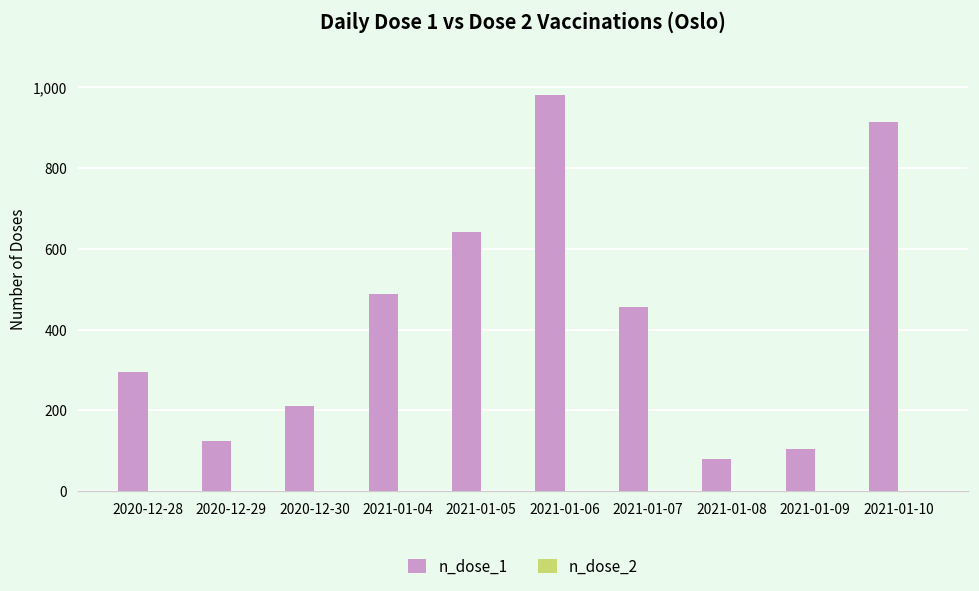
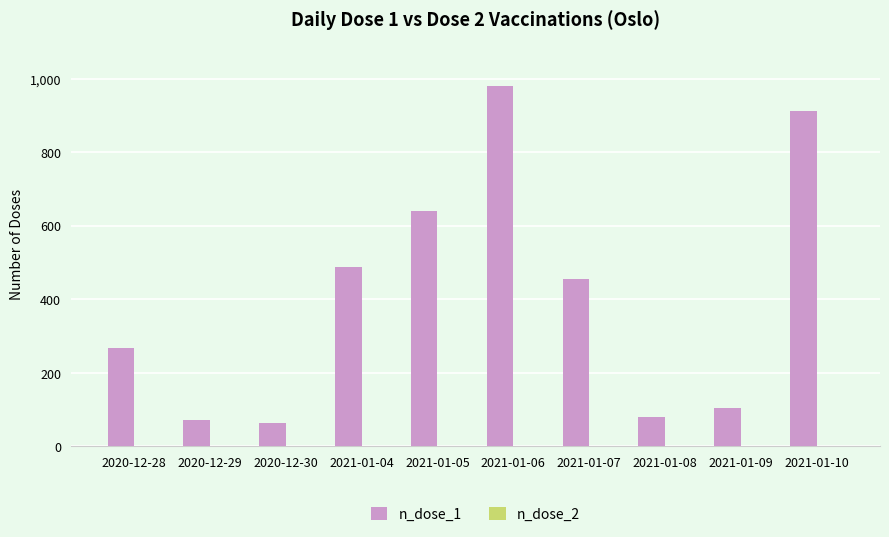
  {
    "n_dose_1": {
-     "2020-12-28": 300,
-     "2020-12-29": 120,
-     "2020-12-30": 210,
+     "2020-12-28": 270,
+     "2020-12-29": 70,
+     "2020-12-30": 70,
      "2021-01-04": 490,
      "2021-01-05": 640,
      "2021-01-06": 980,
      "2021-01-07": 460,
      "2021-01-08": 80,
      "2021-01-09": 110,
      "2021-01-10": 910
    },
    "n_dose_2": {
      "2020-12-28": 0,
      "2020-12-29": 0,
      "2020-12-30": 0,
      "2021-01-04": 0,
      "2021-01-05": 0,
      "2021-01-06": 0,
      "2021-01-07": 0,
      "2021-01-08": 0,
      "2021-01-09": 0,
      "2021-01-10": 0
    }
  }
